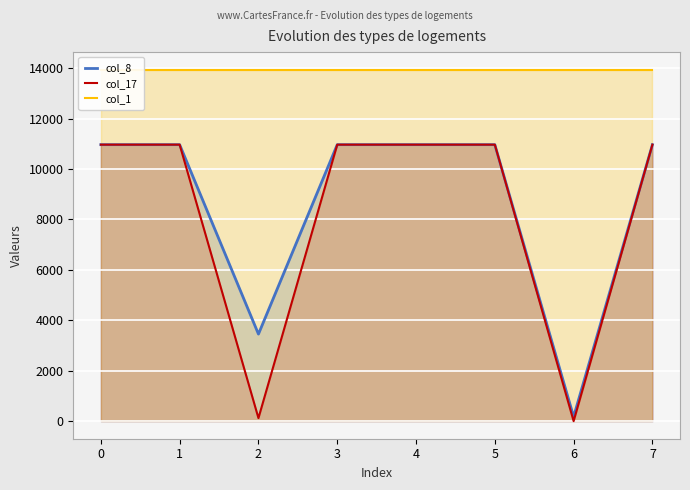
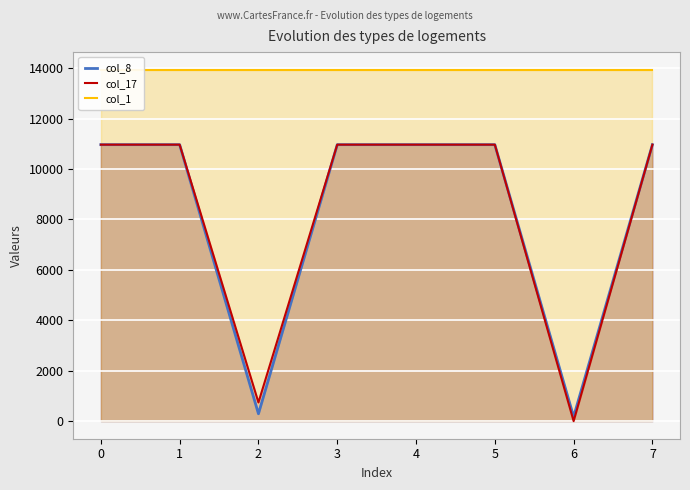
  {
    "col_8": {
-     "2": 3500,
+     "2": 300,
      "6": 200
    },
    "col_17": {
-     "2": 100,
+     "2": 700,
      "6": 0
    },
    "col_1": {
      "1": 13900,
      "2": 13900,
      "3": 13900,
      "4": 13900,
      "5": 13900,
      "6": 13900,
      "7": 13900
    }
  }
